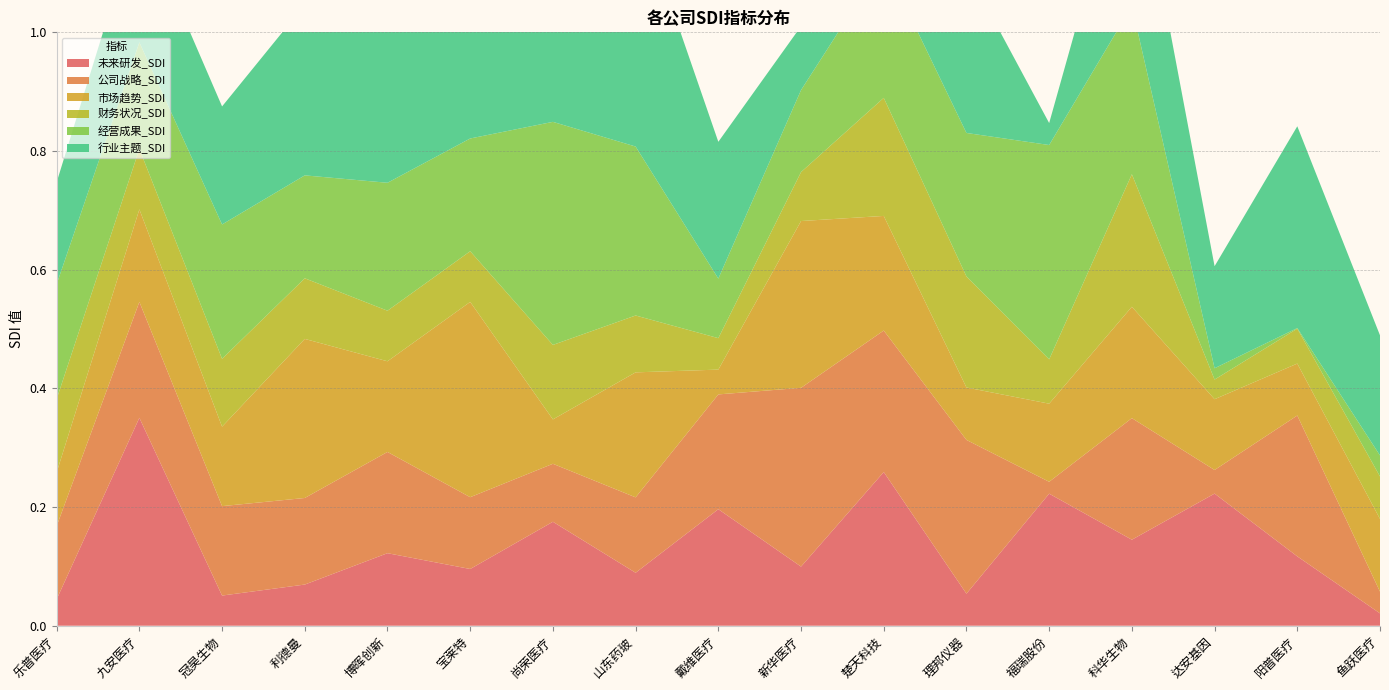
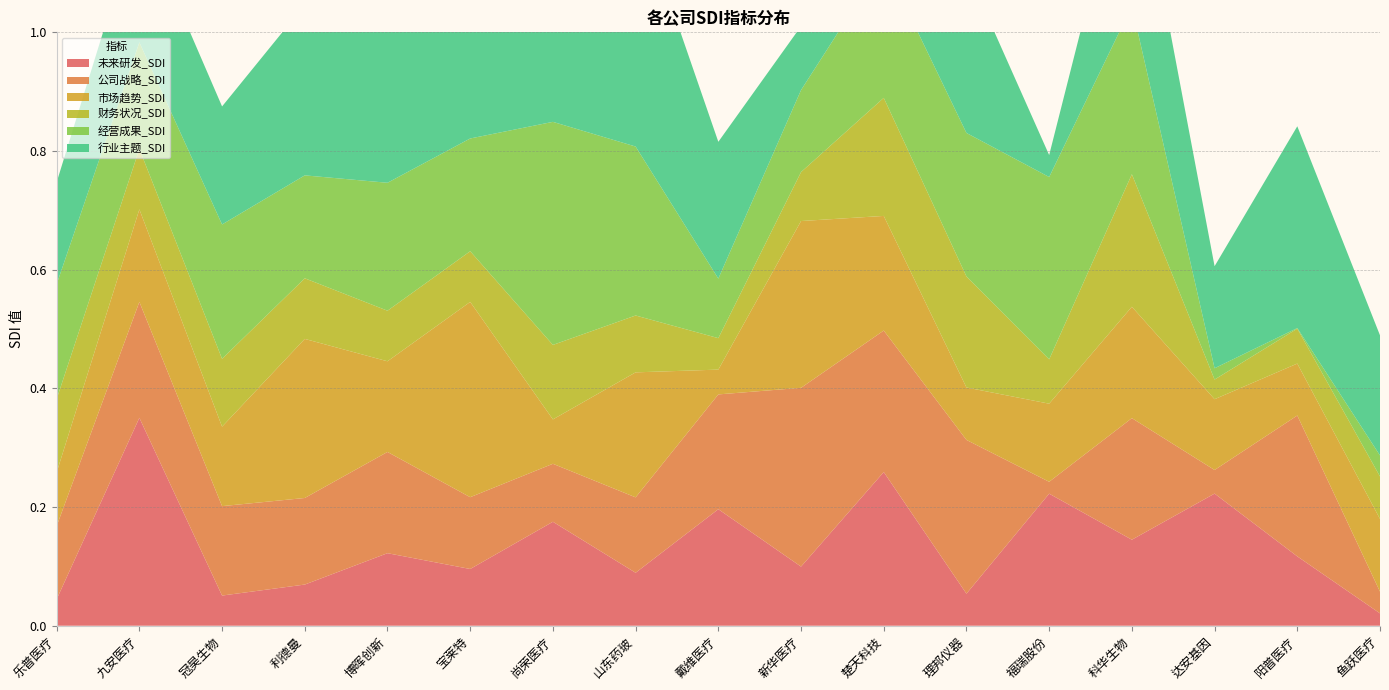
  {
    "经营成果_SDI": {
      "乐普医疗": 0.19,
      "冠昊生物": 0.23,
      "利德曼": 0.17,
      "博晖创新": 0.22,
      "宝莱特": 0.19,
      "尚荣医疗": 0.38,
      "山东药玻": 0.28,
      "戴维医疗": 0.10,
      "新华医疗": 0.14,
      "理邦仪器": 0.24,
-     "福瑞股份": 0.36,
+     "福瑞股份": 0.31,
      "达安基因": 0.02,
      "鱼跃医疗": 0.04
    },
    "行业主题_SDI": {
      "乐普医疗": 0.17,
      "冠昊生物": 0.20,
      "博晖创新": 0.26,
      "戴维医疗": 0.23,
      "福瑞股份": 0.04,
      "达安基因": 0.17,
      "阳普医疗": 0.34,
      "鱼跃医疗": 0.20
    }
  }
